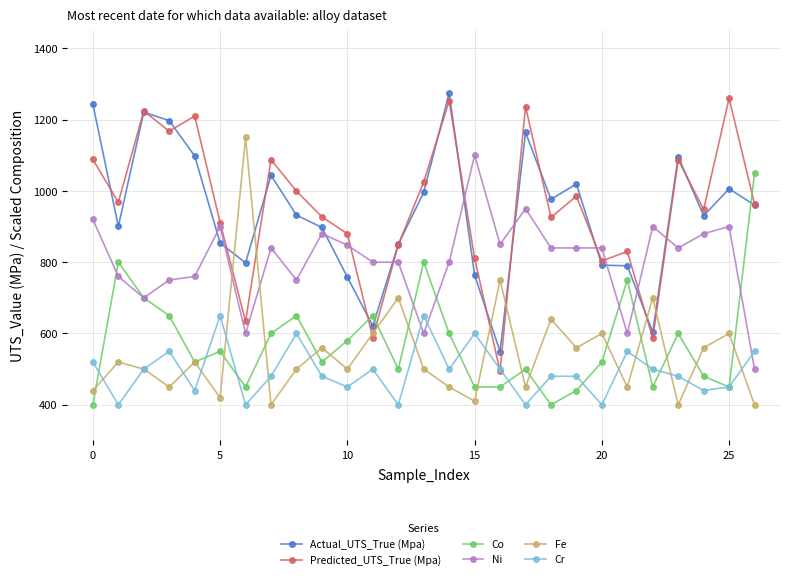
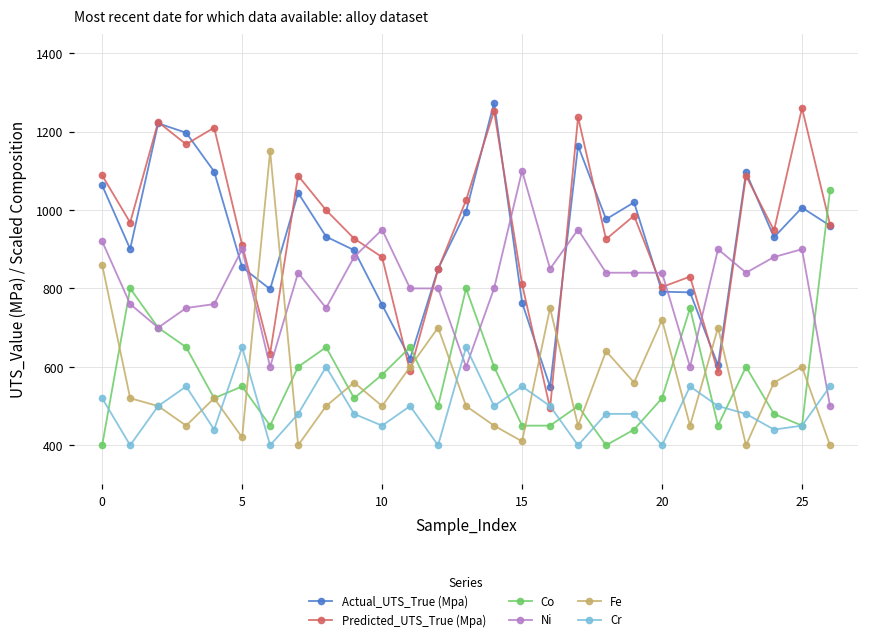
  {
    "Actual_UTS_True (Mpa)": {
-     "0": 1240,
+     "0": 1060,
      "5": 850,
      "10": 760,
      "15": 760,
      "20": 790,
      "25": 1010
    },
    "Predicted_UTS_True (Mpa)": {
      "0": 1090,
      "5": 910,
      "10": 880,
      "15": 810,
      "20": 800,
      "25": 1260
    },
    "Co": {
      "0": 400,
      "5": 550,
      "10": 580,
      "15": 450,
      "20": 520
    },
    "Ni": {
      "0": 920,
      "5": 900,
-     "10": 850,
+     "10": 950,
      "15": 1100,
      "20": 840,
      "25": 900
    },
    "Fe": {
-     "0": 440,
+     "0": 860,
      "5": 420,
      "10": 500,
      "15": 410,
-     "20": 600,
+     "20": 720,
      "25": 600
    },
    "Cr": {
      "0": 520,
      "5": 650,
      "10": 450,
-     "15": 600,
+     "15": 550,
      "20": 400
    }
  }
